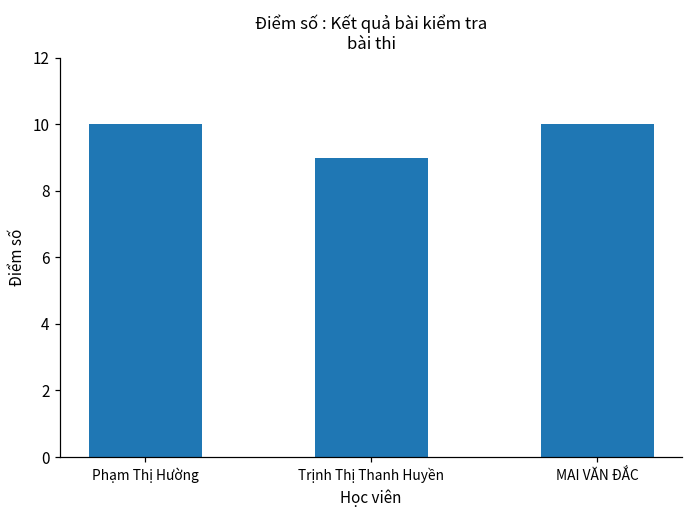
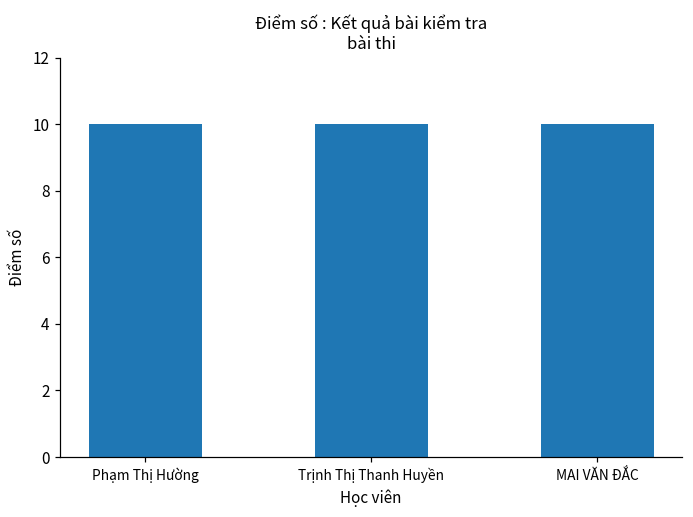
  {
    "Phạm Thị Hường": 10,
-   "Trịnh Thị Thanh Huyền": 9,
+   "Trịnh Thị Thanh Huyền": 10,
    "MAI VĂN ĐẮC": 10
  }
